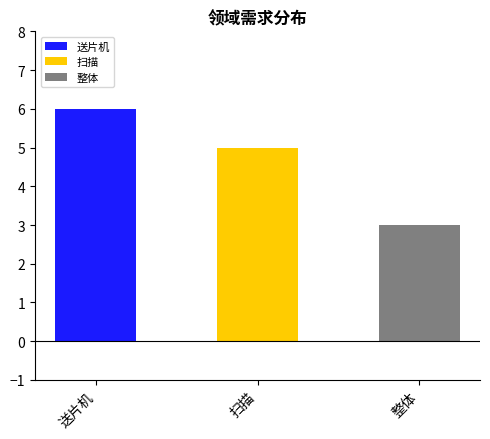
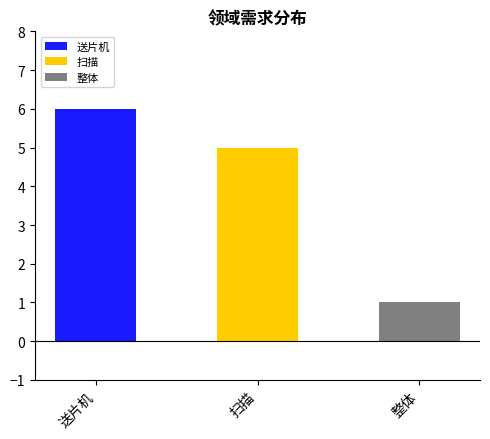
  {
    "送片机": 6,
    "扫描": 5,
-   "整体": 3
+   "整体": 1
  }
